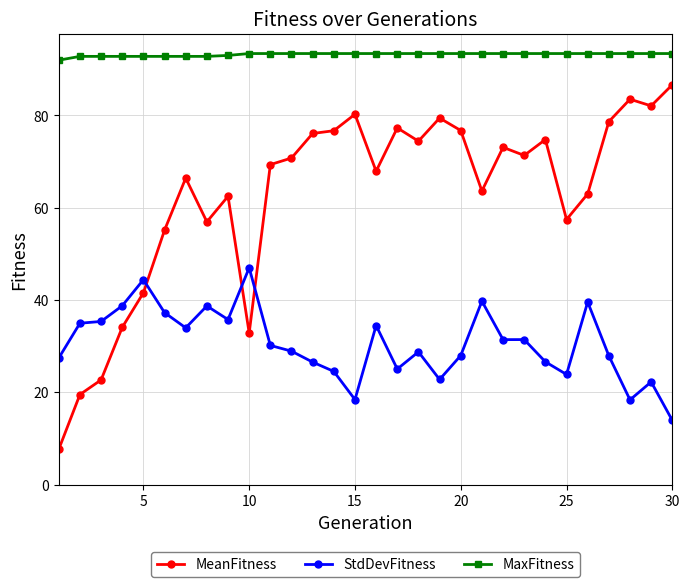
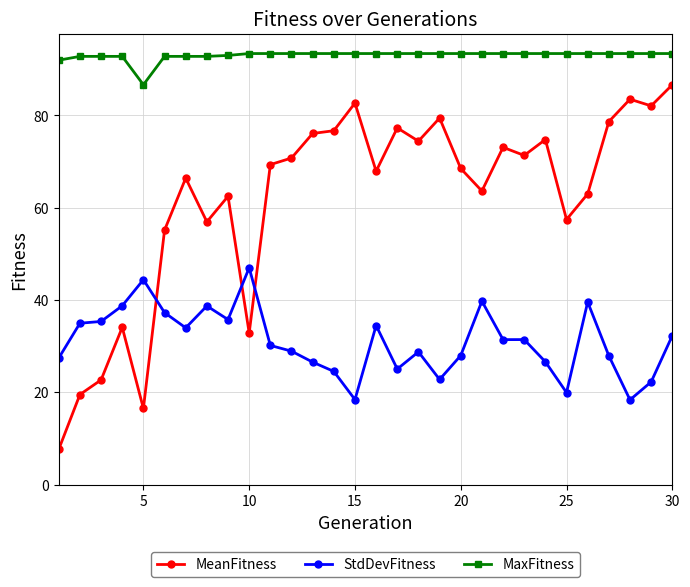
  {
    "MeanFitness": {
-     "5": 42,
+     "5": 17,
      "10": 33,
-     "15": 80,
-     "20": 77,
+     "15": 83,
+     "20": 69,
      "25": 57,
      "30": 87
    },
    "StdDevFitness": {
      "5": 44,
      "10": 47,
      "15": 18,
      "20": 28,
-     "25": 24,
-     "30": 14
+     "25": 20,
+     "30": 32
    },
    "MaxFitness": {
-     "5": 93,
+     "5": 87,
      "10": 93,
      "15": 93,
      "20": 93,
      "25": 93,
      "30": 93
    }
  }
